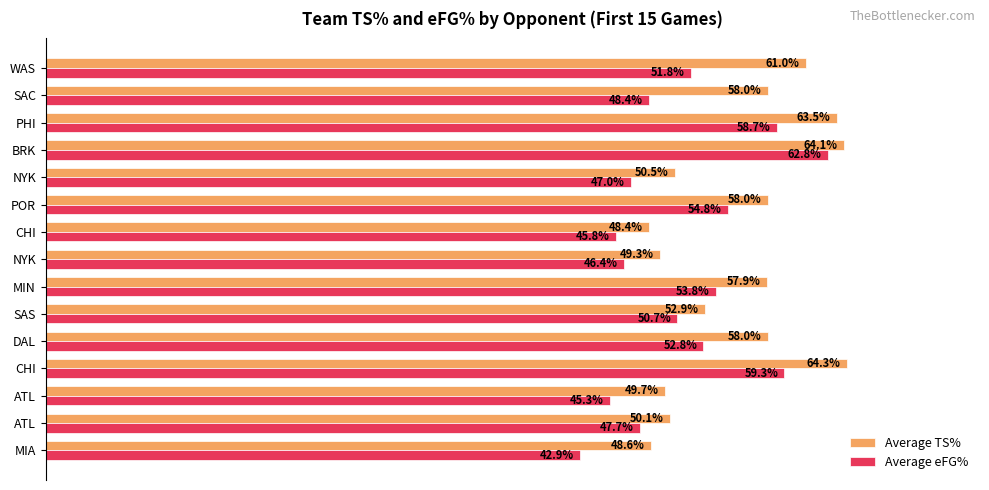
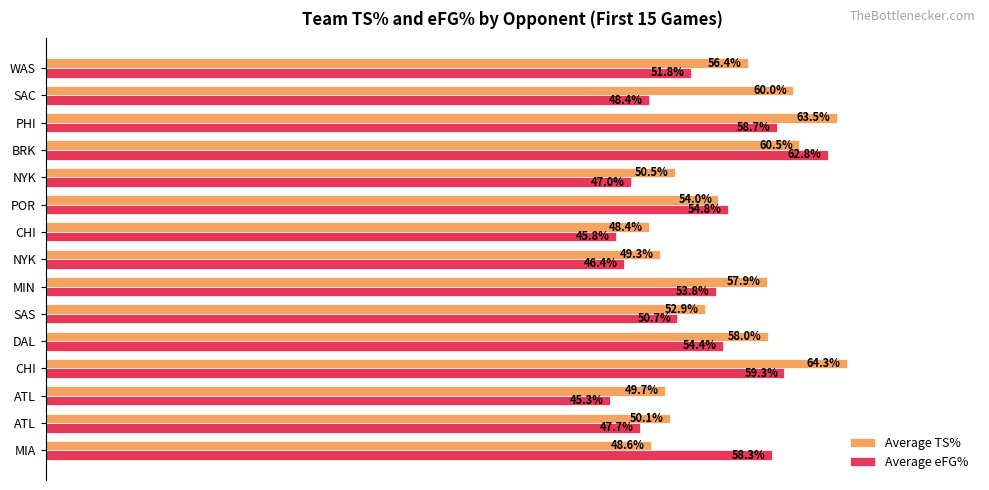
  {
    "Average TS%": {
-     "WAS": "61.0%",
-     "SAC": "58.0%",
+     "WAS": "56.4%",
+     "SAC": "60.0%",
      "PHI": "63.5%",
-     "BRK": "64.1%",
-     "POR": "58.0%",
+     "BRK": "60.5%",
+     "POR": "54.0%",
      "MIN": "57.9%",
      "SAS": "52.9%",
      "DAL": "58.0%",
      "MIA": "48.6%"
    },
    "Average eFG%": {
      "WAS": "51.8%",
      "SAC": "48.4%",
      "PHI": "58.7%",
      "BRK": "62.8%",
      "POR": "54.8%",
      "MIN": "53.8%",
      "SAS": "50.7%",
-     "DAL": "52.8%",
-     "MIA": "42.9%"
+     "DAL": "54.4%",
+     "MIA": "58.3%"
    }
  }
